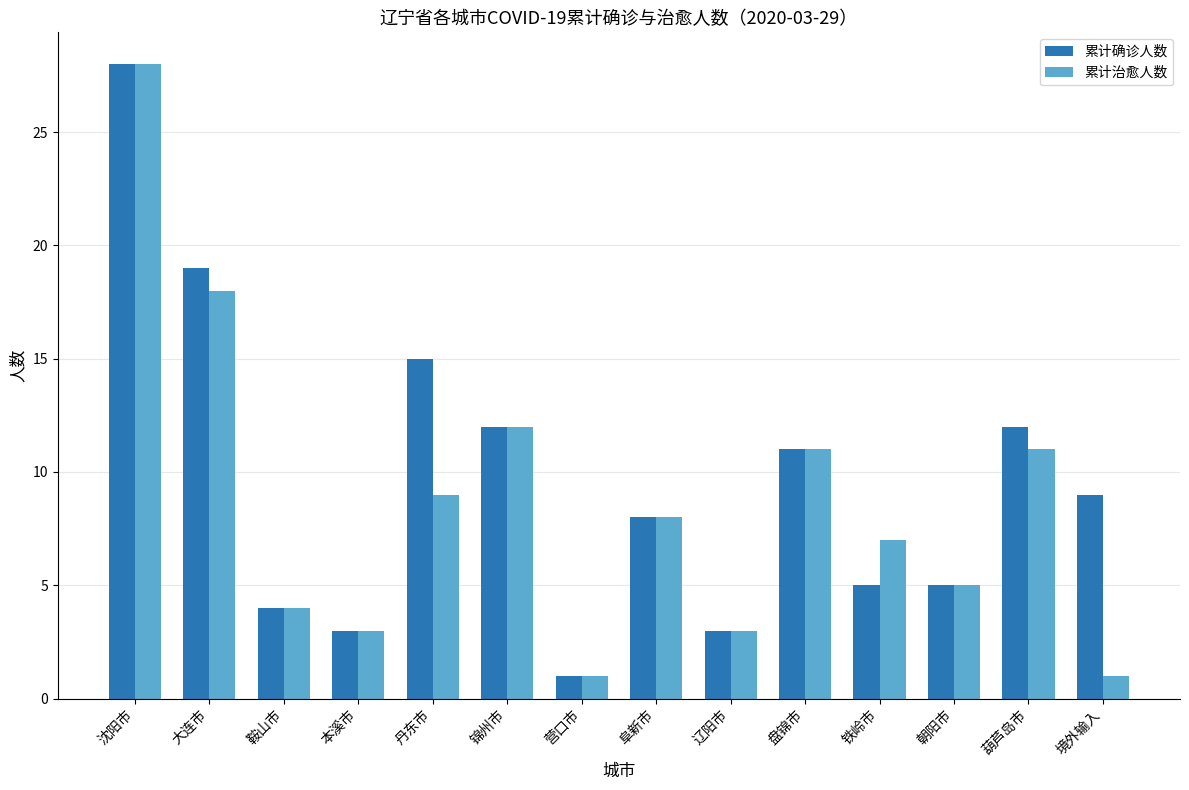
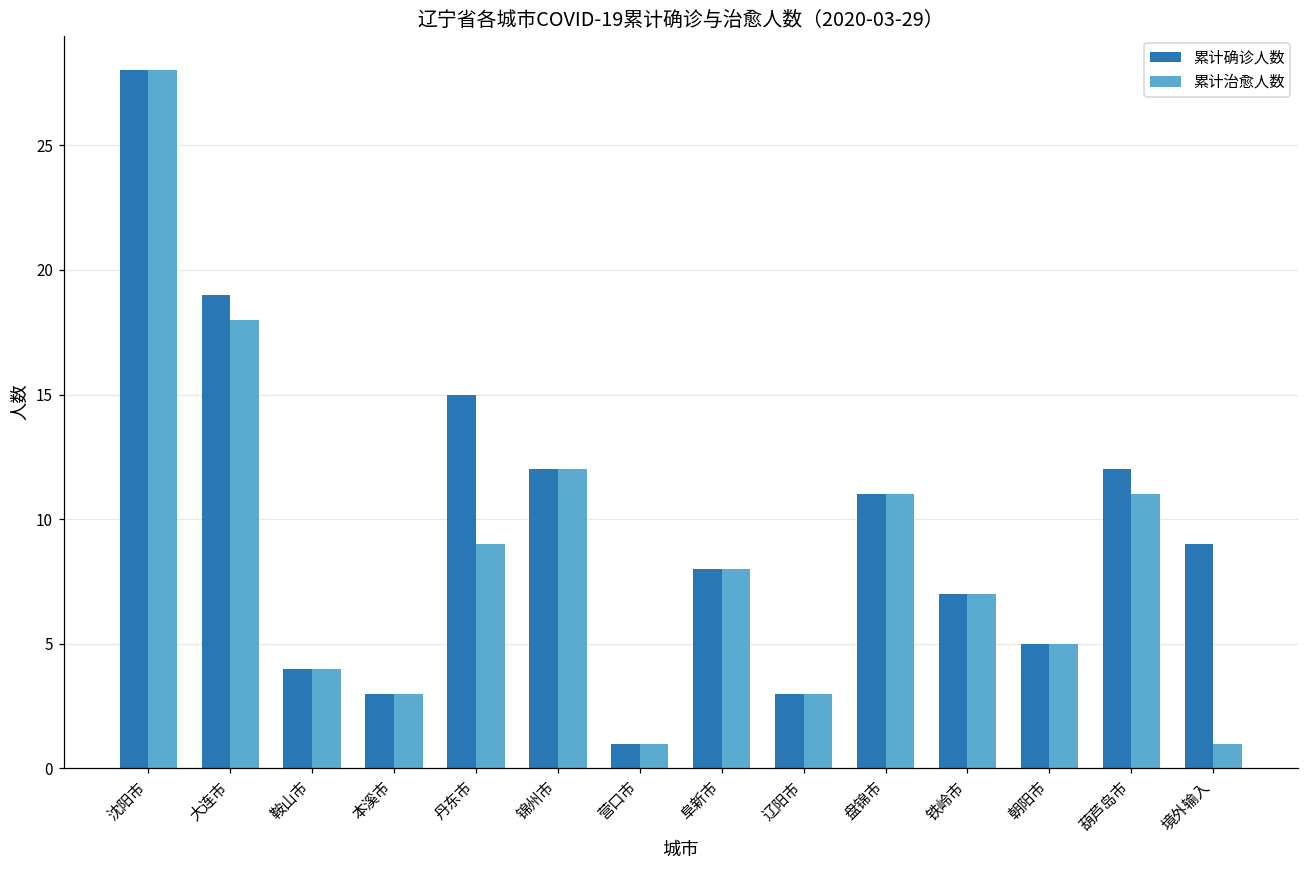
  {
    "累计确诊人数": {
      "沈阳市": 28,
      "大连市": 19,
      "鞍山市": 4,
      "本溪市": 3,
      "丹东市": 15,
      "锦州市": 12,
      "营口市": 1,
      "阜新市": 8,
      "辽阳市": 3,
      "盘锦市": 11,
-     "铁岭市": 5,
+     "铁岭市": 7,
      "朝阳市": 5,
      "葫芦岛市": 12,
      "境外输入": 9
    },
    "累计治愈人数": {
      "沈阳市": 28,
      "大连市": 18,
      "鞍山市": 4,
      "本溪市": 3,
      "丹东市": 9,
      "锦州市": 12,
      "营口市": 1,
      "阜新市": 8,
      "辽阳市": 3,
      "盘锦市": 11,
      "铁岭市": 7,
      "朝阳市": 5,
      "葫芦岛市": 11,
      "境外输入": 1
    }
  }
